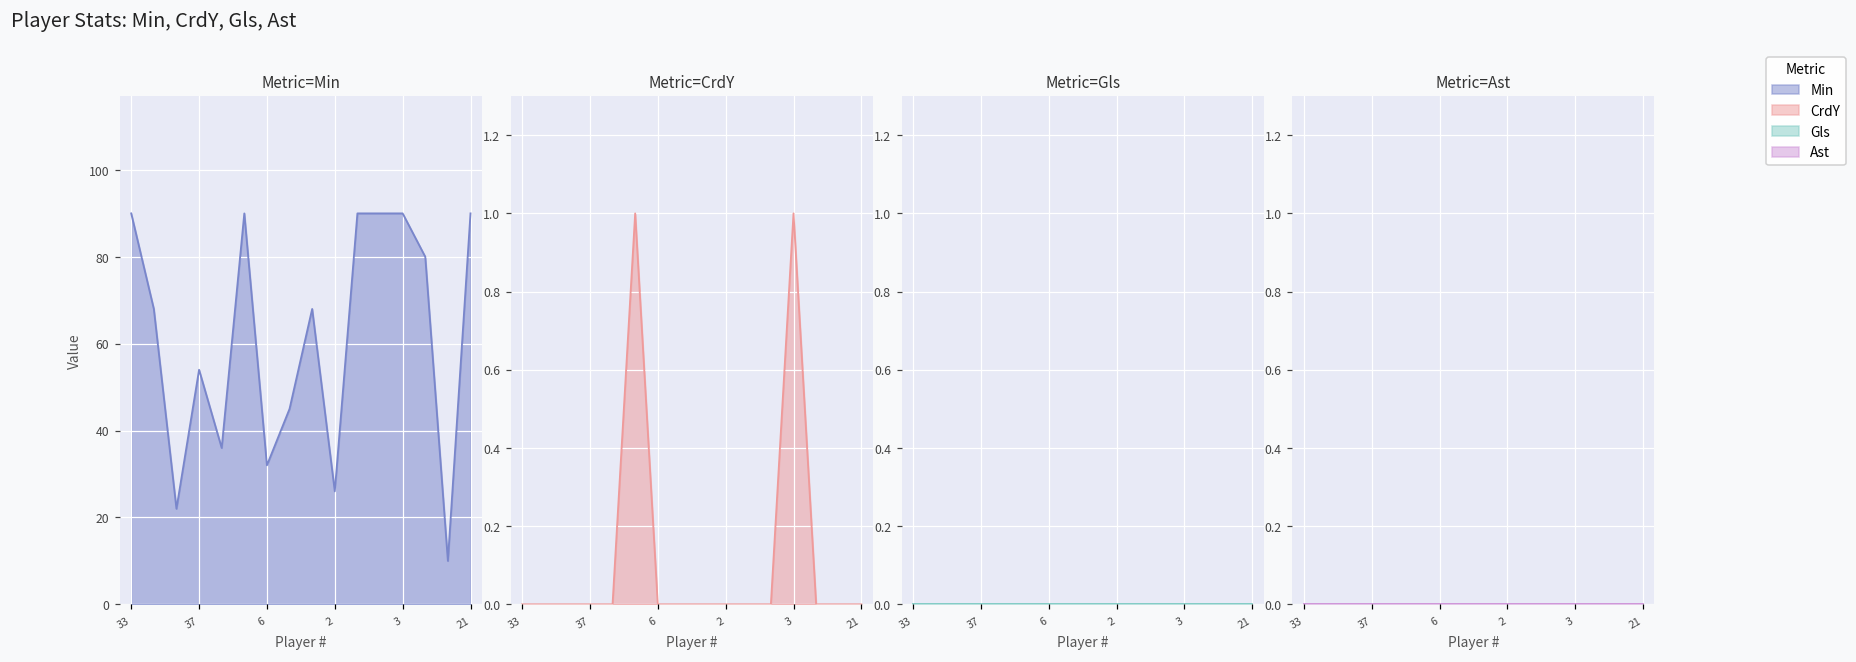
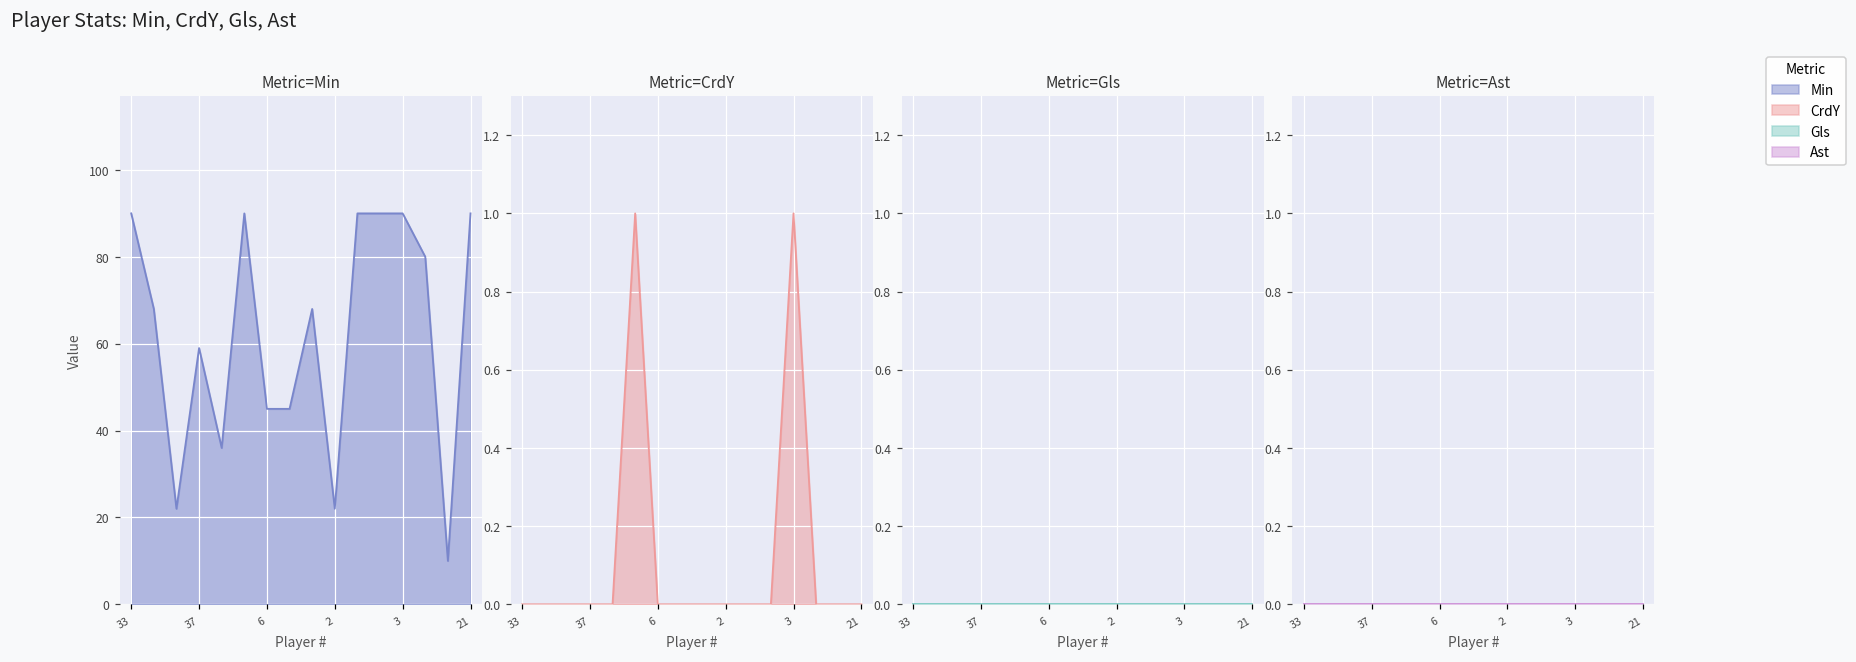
  {
    "Metric=Min": {
      "33": 90,
-     "37": 54,
-     "6": 32,
-     "2": 26,
+     "37": 59,
+     "6": 45,
+     "2": 22,
      "3": 90,
      "21": 90
    },
    "Metric=CrdY": {
      "33": 0.00,
      "37": 0.00,
      "6": 0.00,
      "2": 0.00,
      "3": 1.00,
      "21": 0.00
    },
    "Metric=Gls": {
      "33": 0.00,
      "37": 0.00,
      "6": 0.00,
      "2": 0.00,
      "3": 0.00,
      "21": 0.00
    },
    "Metric=Ast": {
      "33": 0.00,
      "37": 0.00,
      "6": 0.00,
      "2": 0.00,
      "3": 0.00,
      "21": 0.00
    }
  }
